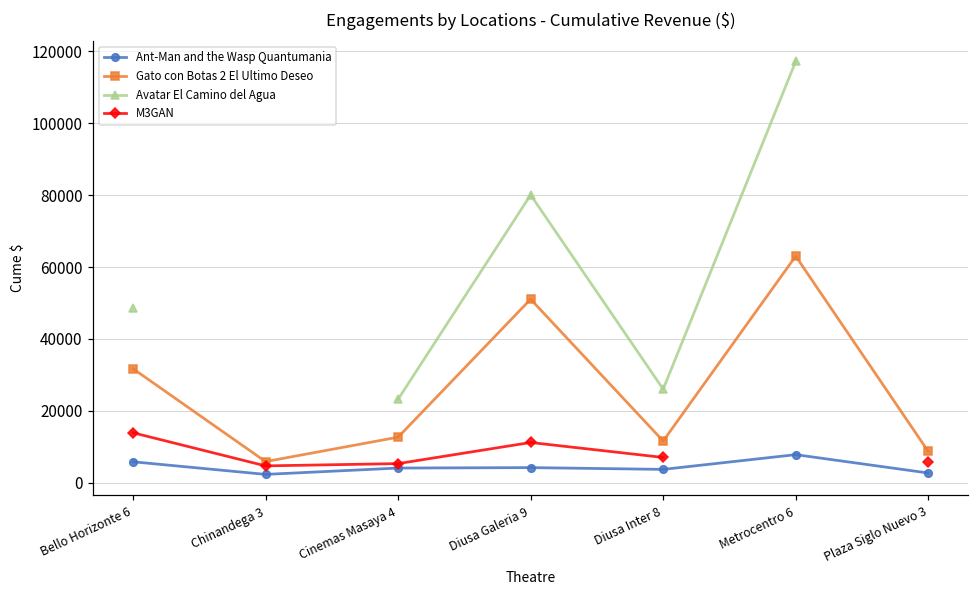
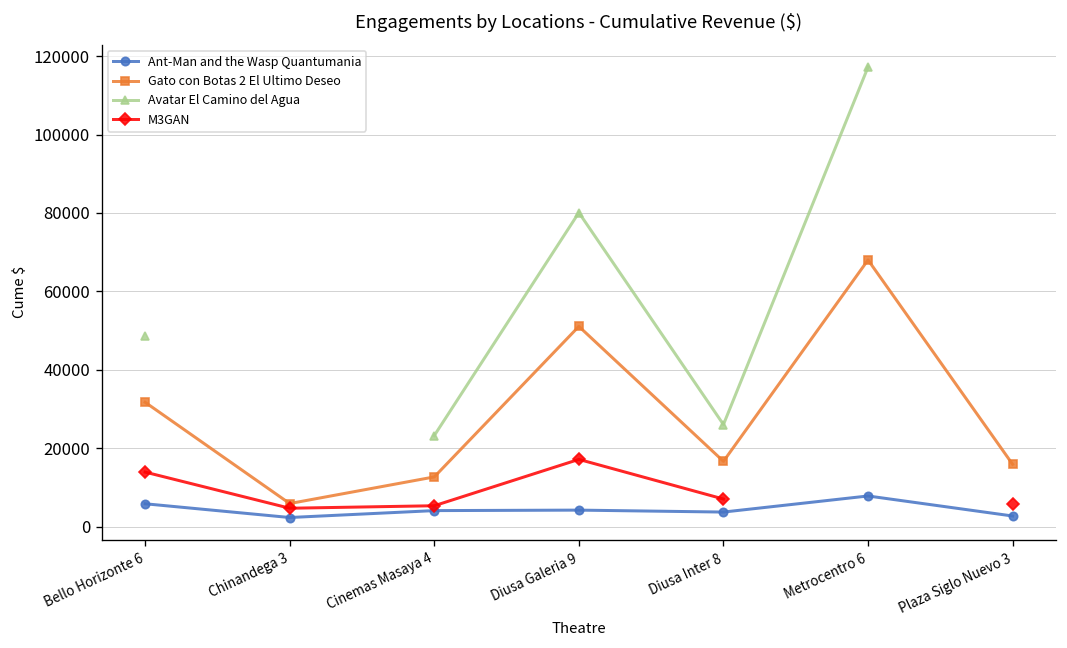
  {
    "Ant-Man and the Wasp Quantumania": {
      "Bello Horizonte 6": 6000,
      "Chinandega 3": 2000,
      "Cinemas Masaya 4": 4000,
      "Diusa Galeria 9": 4000,
      "Diusa Inter 8": 4000,
      "Metrocentro 6": 8000,
      "Plaza Siglo Nuevo 3": 3000
    },
    "Gato con Botas 2 El Ultimo Deseo": {
      "Bello Horizonte 6": 32000,
      "Chinandega 3": 6000,
      "Cinemas Masaya 4": 13000,
      "Diusa Galeria 9": 51000,
-     "Diusa Inter 8": 12000,
-     "Metrocentro 6": 63000,
-     "Plaza Siglo Nuevo 3": 9000
+     "Diusa Inter 8": 17000,
+     "Metrocentro 6": 68000,
+     "Plaza Siglo Nuevo 3": 16000
    },
    "Avatar El Camino del Agua": {
      "Bello Horizonte 6": 49000,
      "Cinemas Masaya 4": 23000,
      "Diusa Galeria 9": 80000,
      "Diusa Inter 8": 26000,
      "Metrocentro 6": 117000
    },
    "M3GAN": {
      "Bello Horizonte 6": 14000,
      "Chinandega 3": 5000,
      "Cinemas Masaya 4": 5000,
-     "Diusa Galeria 9": 11000,
+     "Diusa Galeria 9": 17000,
      "Diusa Inter 8": 7000,
      "Plaza Siglo Nuevo 3": 6000
    }
  }
